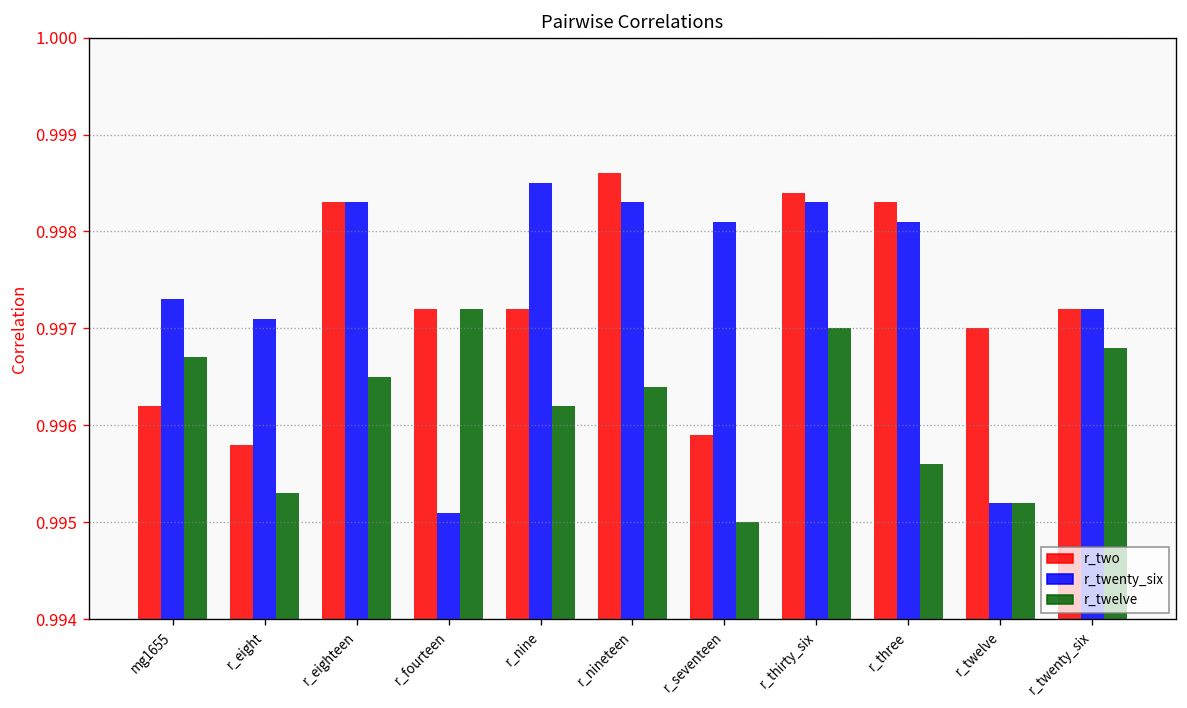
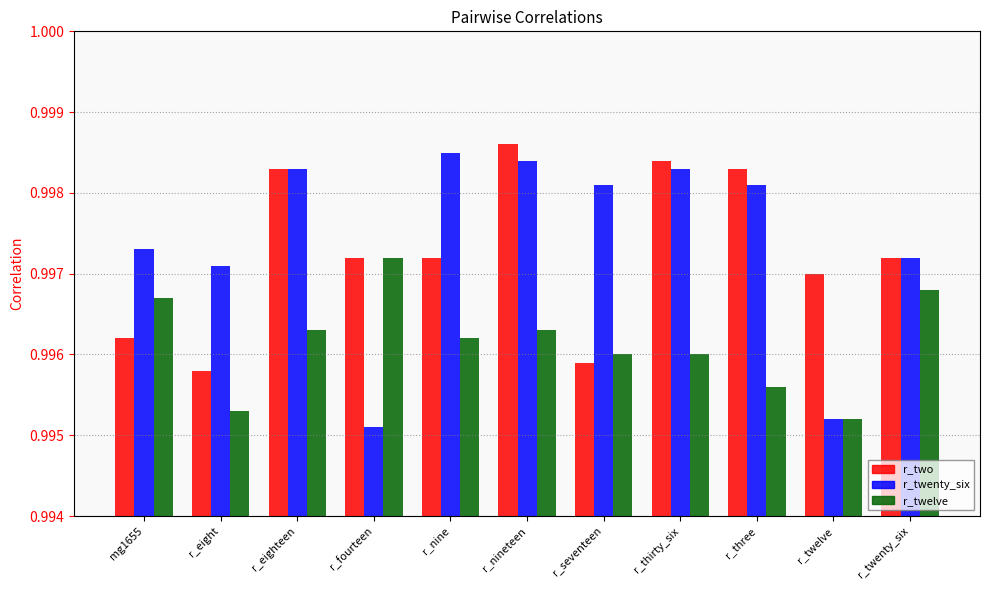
  {
    "r_two": {
      "mg1655": 0.9962,
      "r_eight": 0.9958,
      "r_eighteen": 0.9983,
      "r_fourteen": 0.9972,
      "r_nine": 0.9972,
      "r_nineteen": 0.9986,
      "r_seventeen": 0.9959,
      "r_thirty_six": 0.9984,
      "r_three": 0.9983,
      "r_twelve": 0.9970,
      "r_twenty_six": 0.9972
    },
    "r_twenty_six": {
      "mg1655": 0.9973,
      "r_eight": 0.9971,
      "r_eighteen": 0.9983,
      "r_fourteen": 0.9951,
      "r_nine": 0.9985,
-     "r_nineteen": 0.9983,
+     "r_nineteen": 0.9984,
      "r_seventeen": 0.9981,
      "r_thirty_six": 0.9983,
      "r_three": 0.9981,
      "r_twelve": 0.9952,
      "r_twenty_six": 0.9972
    },
    "r_twelve": {
      "mg1655": 0.9967,
      "r_eight": 0.9953,
-     "r_eighteen": 0.9965,
+     "r_eighteen": 0.9963,
      "r_fourteen": 0.9972,
      "r_nine": 0.9962,
-     "r_nineteen": 0.9964,
-     "r_seventeen": 0.995,
-     "r_thirty_six": 0.997,
+     "r_nineteen": 0.9963,
+     "r_seventeen": 0.996,
+     "r_thirty_six": 0.996,
      "r_three": 0.9956,
      "r_twelve": 0.9952,
      "r_twenty_six": 0.9968
    }
  }
